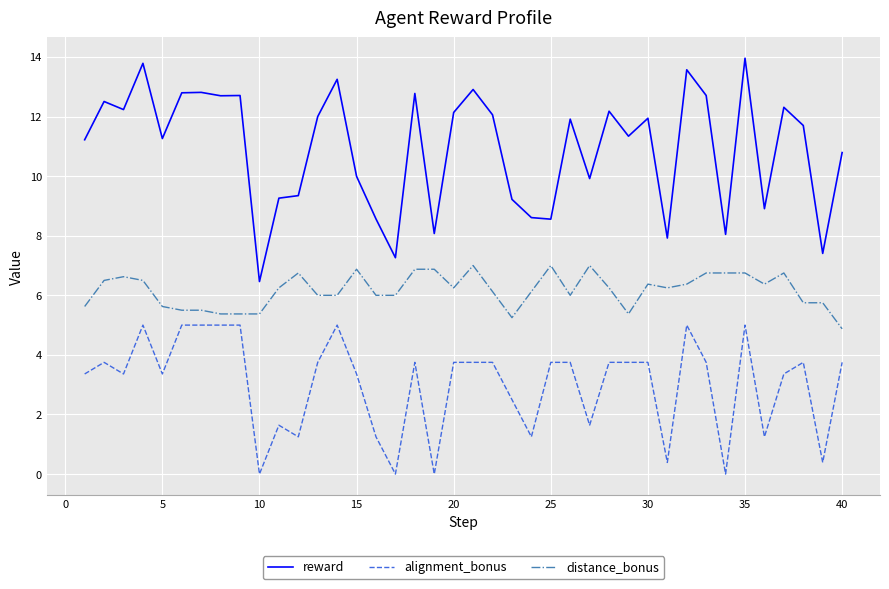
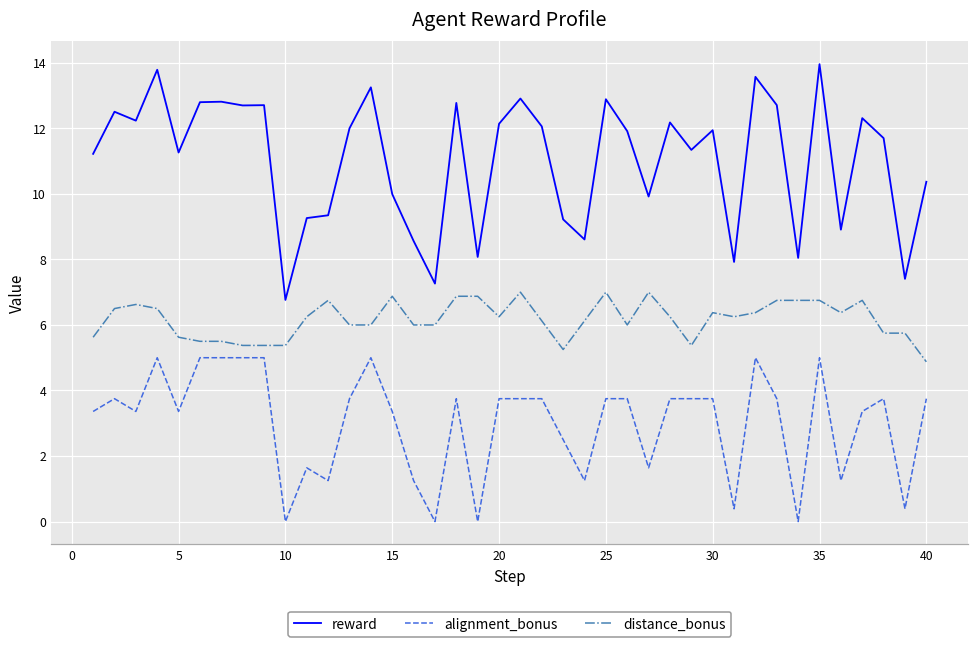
  {
    "reward": {
      "5": 11.3,
-     "10": 6.5,
+     "10": 6.8,
      "15": 10.0,
      "20": 12.1,
-     "25": 8.6,
+     "25": 12.9,
      "30": 11.9,
      "35": 14.0,
-     "40": 10.8
+     "40": 10.4
    }
  }
